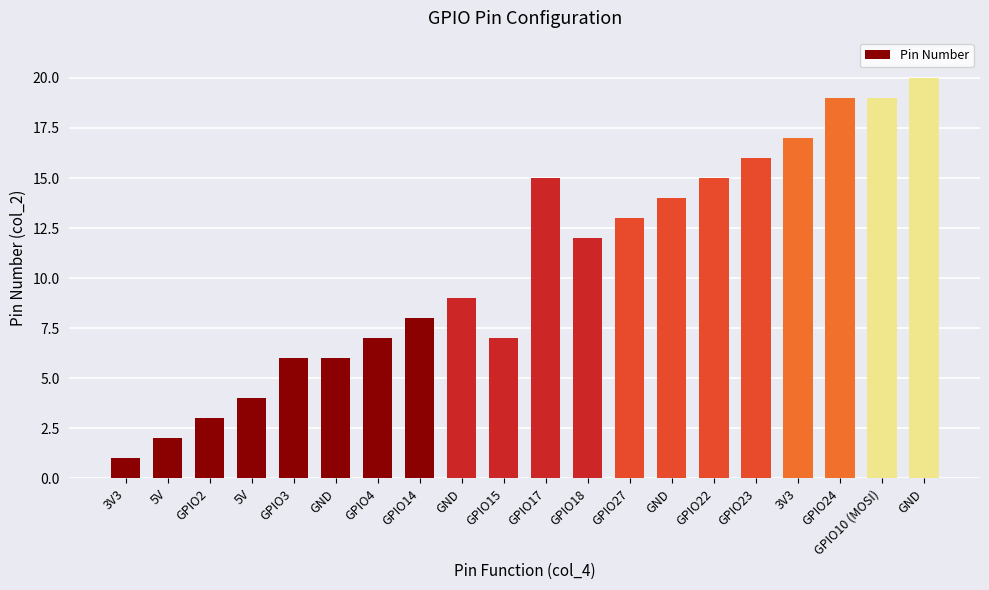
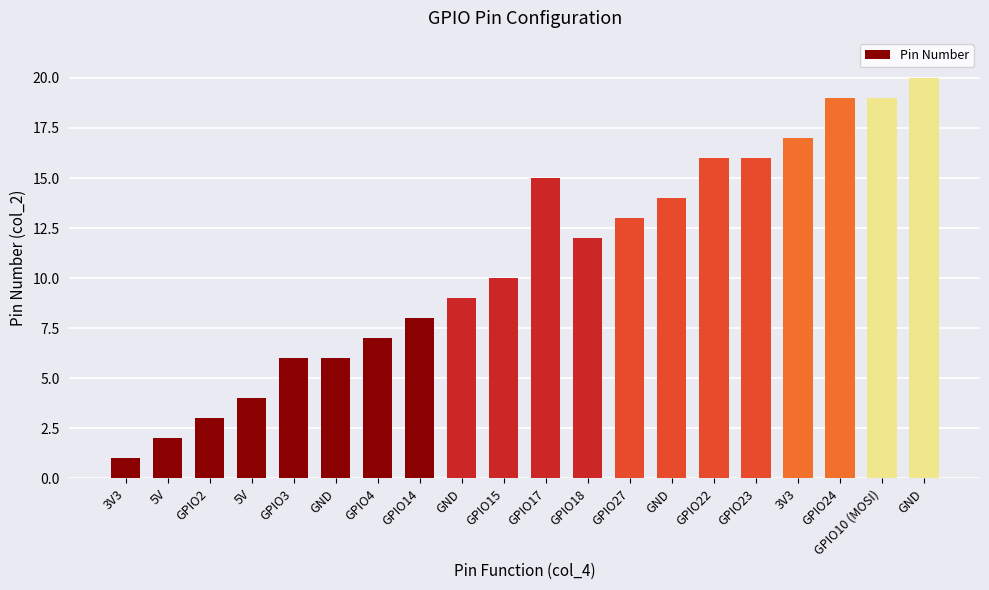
  {
    "GPIO2": 3,
    "GPIO3": 6,
    "GPIO4": 7,
    "GPIO14": 8,
-   "GPIO15": 7,
+   "GPIO15": 10,
    "GPIO17": 15,
    "GPIO18": 12,
    "GPIO27": 13,
-   "GPIO22": 15,
+   "GPIO22": 16,
    "GPIO23": 16,
    "GPIO24": 19,
    "GPIO10 (MOSI)": 19
  }
